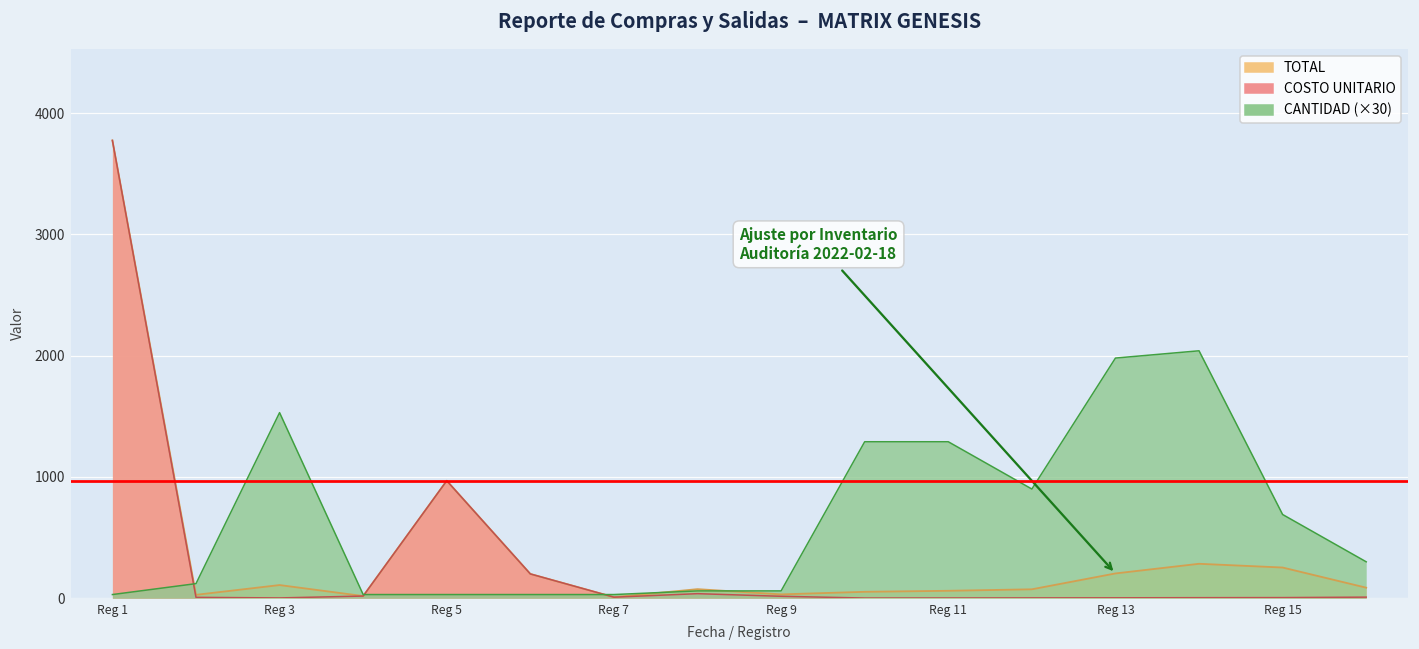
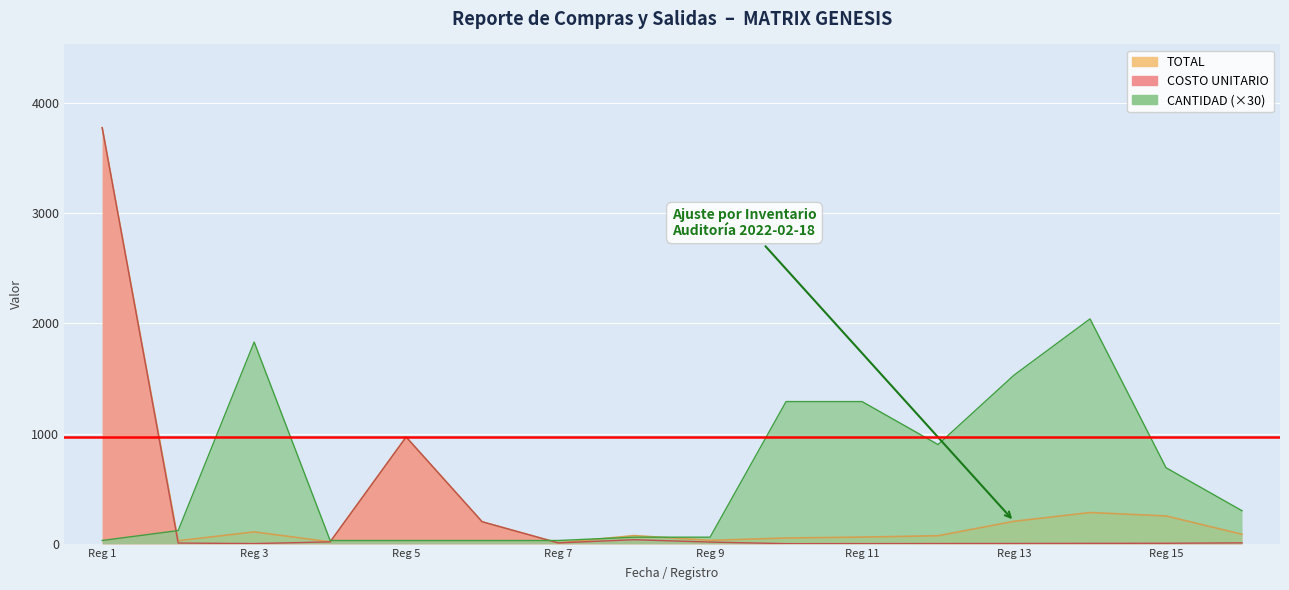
  {
    "CANTIDAD (×30)": {
      "Reg 1": 30,
-     "Reg 3": 1530,
+     "Reg 3": 1830,
      "Reg 5": 30,
      "Reg 9": 60,
-     "Reg 13": 1980,
+     "Reg 13": 1530,
      "Reg 15": 690
    }
  }
